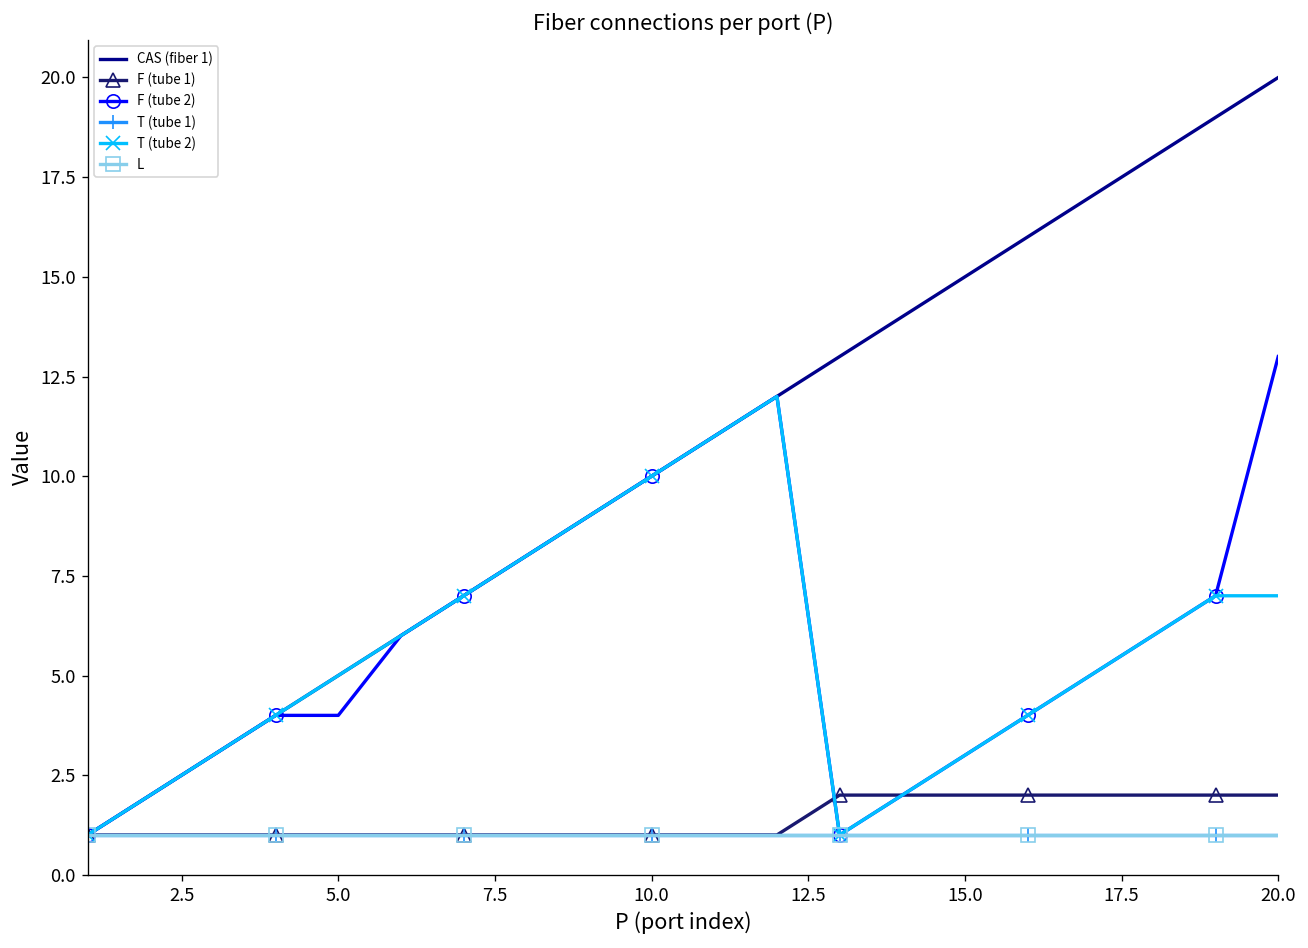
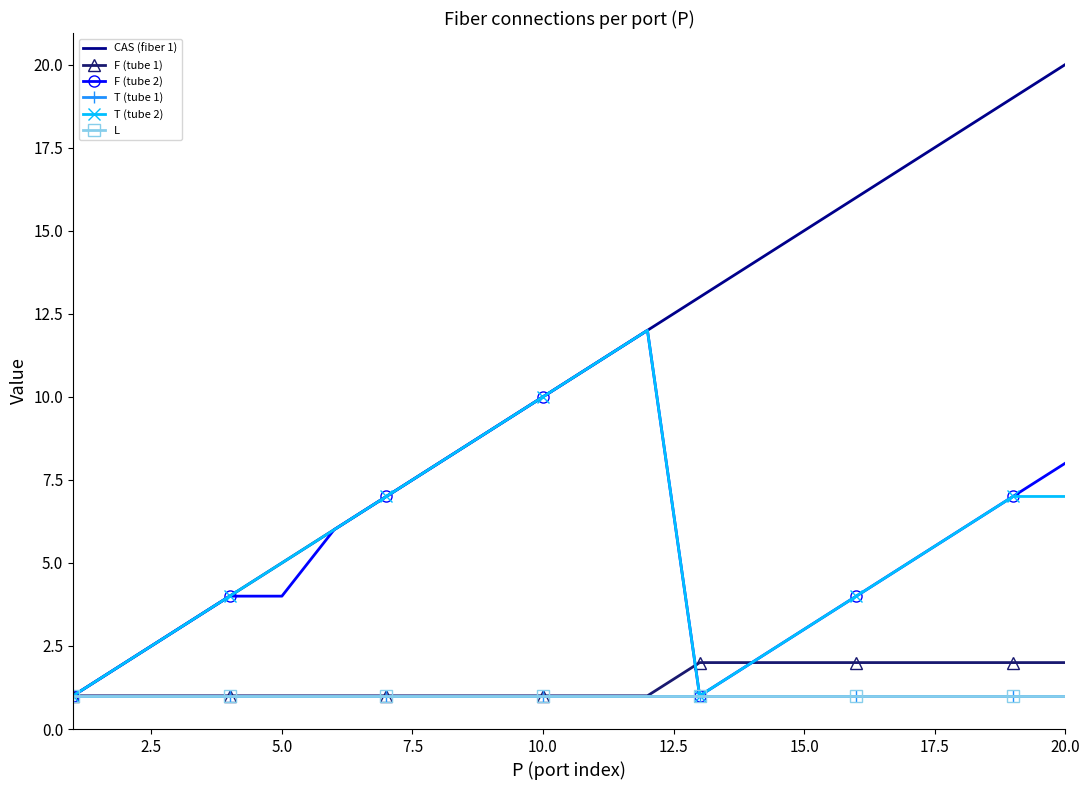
  {
    "F (tube 2)": {
      "5.0": 4,
-     "20.0": 13
+     "20.0": 8
    },
    "L": {
      "15.0": 1,
      "20.0": 1
    },
    "T (tube 2)": {
      "20.0": 7
    }
  }
